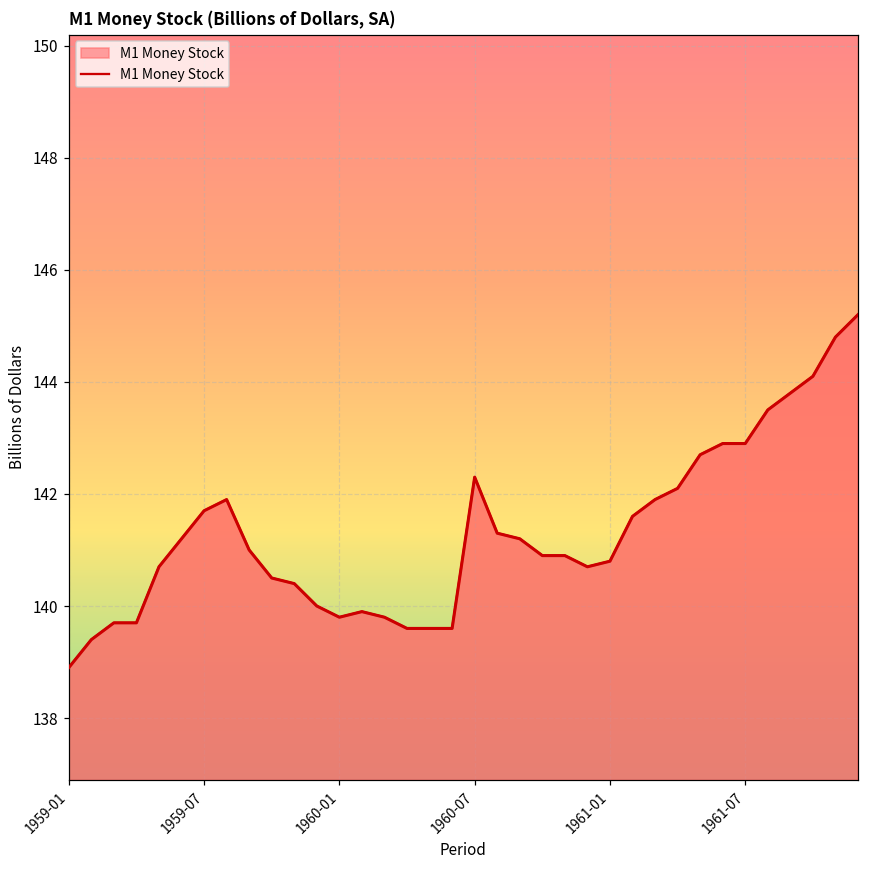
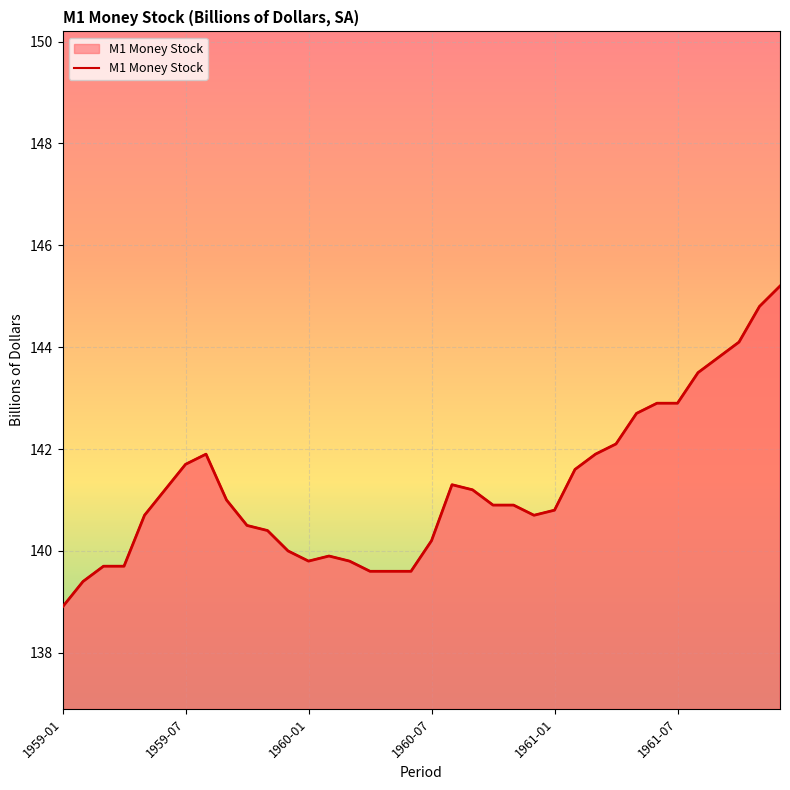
  {
    "1959-01": 138.9,
    "1959-07": 141.7,
    "1960-01": 139.8,
-   "1960-07": 142.3,
+   "1960-07": 140.2,
    "1961-01": 140.8,
    "1961-07": 142.9
  }
